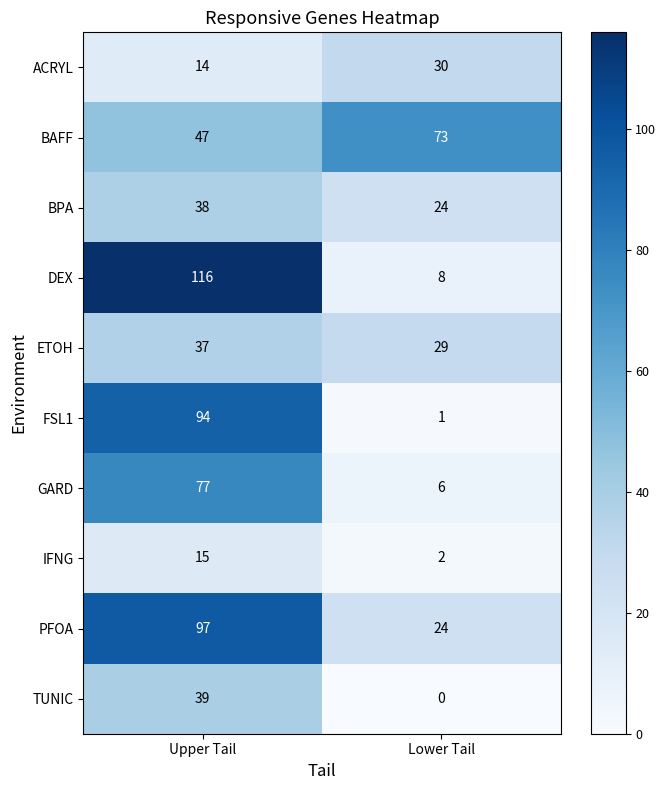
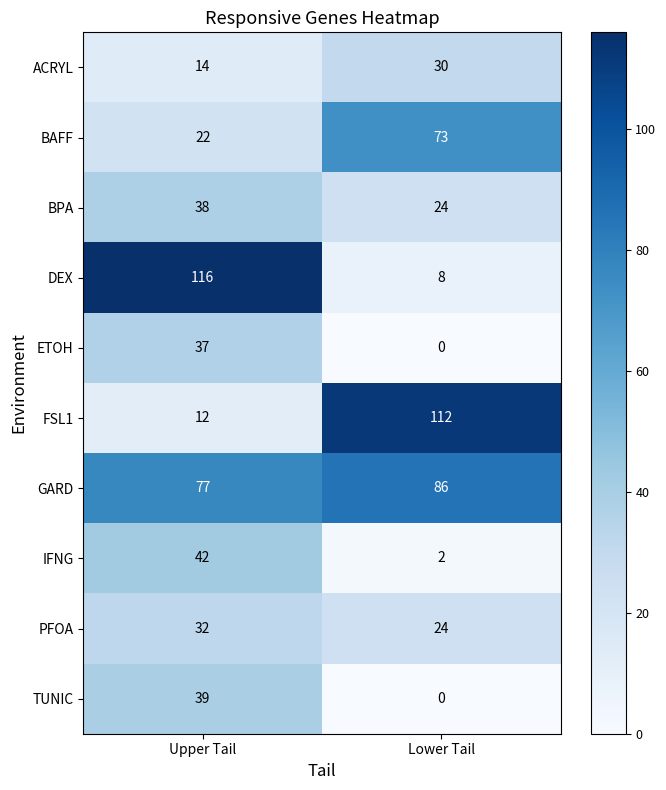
  {
    "ACRYL": {
      "Upper Tail": 14,
      "Lower Tail": 30
    },
    "BAFF": {
-     "Upper Tail": 47,
+     "Upper Tail": 22,
      "Lower Tail": 73
    },
    "BPA": {
      "Upper Tail": 38,
      "Lower Tail": 24
    },
    "DEX": {
      "Upper Tail": 116,
      "Lower Tail": 8
    },
    "ETOH": {
      "Upper Tail": 37,
-     "Lower Tail": 29
+     "Lower Tail": 0
    },
    "FSL1": {
-     "Upper Tail": 94,
-     "Lower Tail": 1
+     "Upper Tail": 12,
+     "Lower Tail": 112
    },
    "GARD": {
      "Upper Tail": 77,
-     "Lower Tail": 6
+     "Lower Tail": 86
    },
    "IFNG": {
-     "Upper Tail": 15,
+     "Upper Tail": 42,
      "Lower Tail": 2
    },
    "PFOA": {
-     "Upper Tail": 97,
+     "Upper Tail": 32,
      "Lower Tail": 24
    },
    "TUNIC": {
      "Upper Tail": 39,
      "Lower Tail": 0
    }
  }
